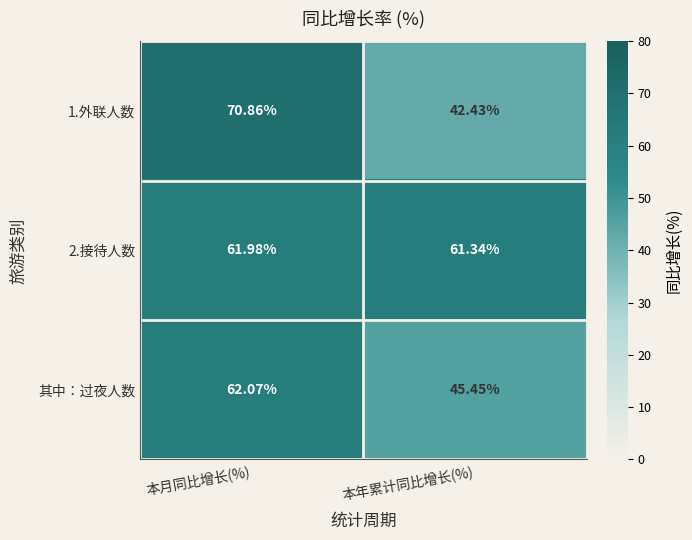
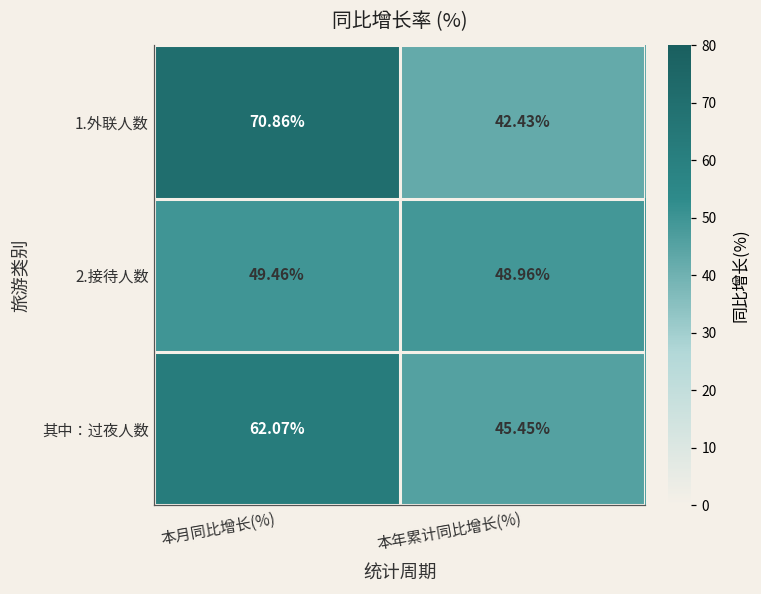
  {
    "1.外联人数": {
      "本月同比增长(%)": "70.86%",
      "本年累计同比增长(%)": "42.43%"
    },
    "2.接待人数": {
-     "本月同比增长(%)": "61.98%",
-     "本年累计同比增长(%)": "61.34%"
+     "本月同比增长(%)": "49.46%",
+     "本年累计同比增长(%)": "48.96%"
    },
    "其中：过夜人数": {
      "本月同比增长(%)": "62.07%",
      "本年累计同比增长(%)": "45.45%"
    }
  }
